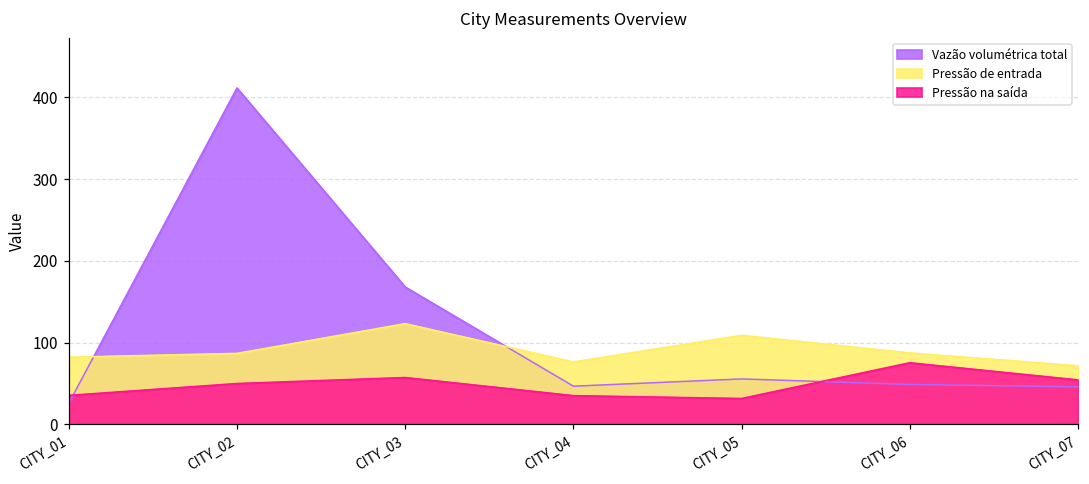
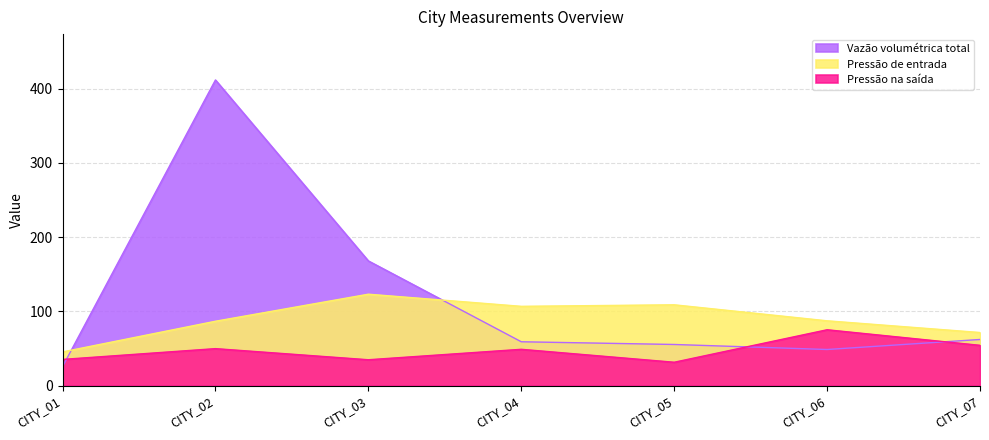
  {
    "Vazão volumétrica total": {
      "CITY_01": 30,
      "CITY_02": 410,
      "CITY_03": 170,
-     "CITY_04": 50,
+     "CITY_04": 60,
      "CITY_05": 60,
      "CITY_06": 50,
-     "CITY_07": 50
+     "CITY_07": 60
    },
    "Pressão de entrada": {
-     "CITY_01": 80,
+     "CITY_01": 50,
      "CITY_02": 90,
      "CITY_03": 120,
-     "CITY_04": 80,
+     "CITY_04": 110,
      "CITY_05": 110,
      "CITY_06": 90,
      "CITY_07": 70
    },
    "Pressão na saída": {
      "CITY_01": 40,
      "CITY_02": 50,
-     "CITY_03": 60,
-     "CITY_04": 30,
+     "CITY_03": 30,
+     "CITY_04": 50,
      "CITY_05": 30,
      "CITY_06": 80,
      "CITY_07": 50
    }
  }
